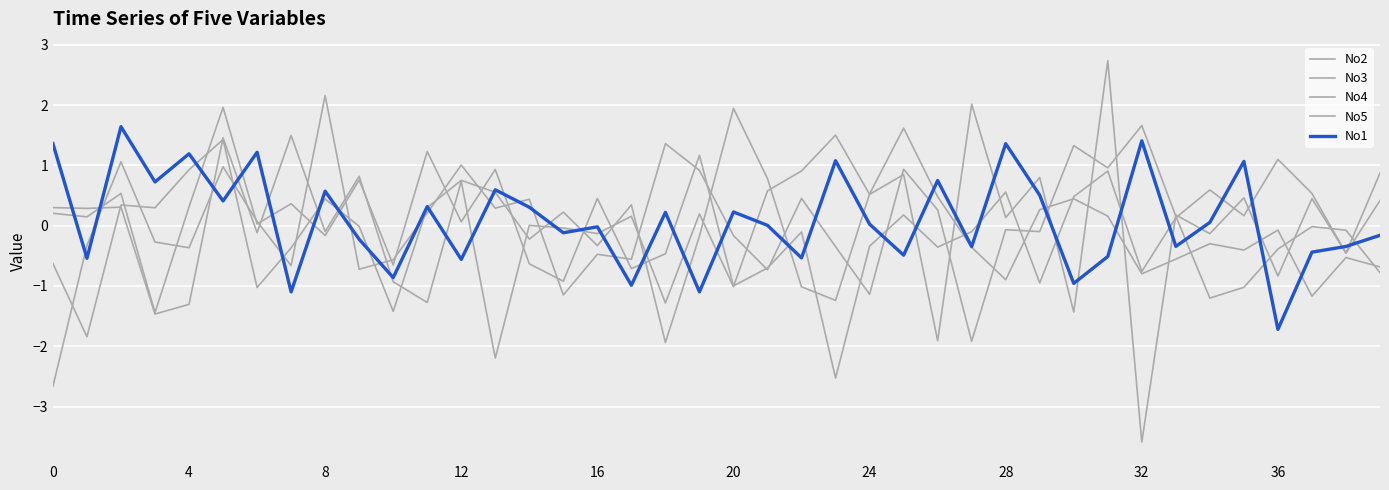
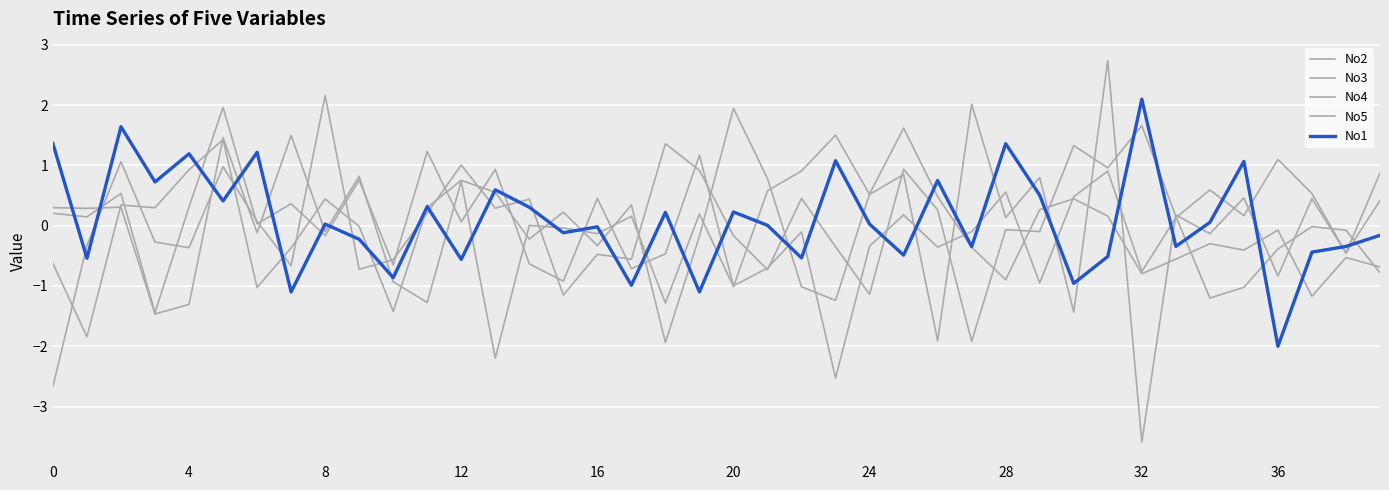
  {
    "No1": {
      "0": 1.4,
      "4": 1.2,
-     "8": 0.6,
+     "8": 0.0,
      "12": -0.6,
      "16": 0.0,
      "20": 0.2,
      "24": 0.0,
      "28": 1.4,
-     "32": 1.4,
-     "36": -1.7
+     "32": 2.1,
+     "36": -2.0
    }
  }
